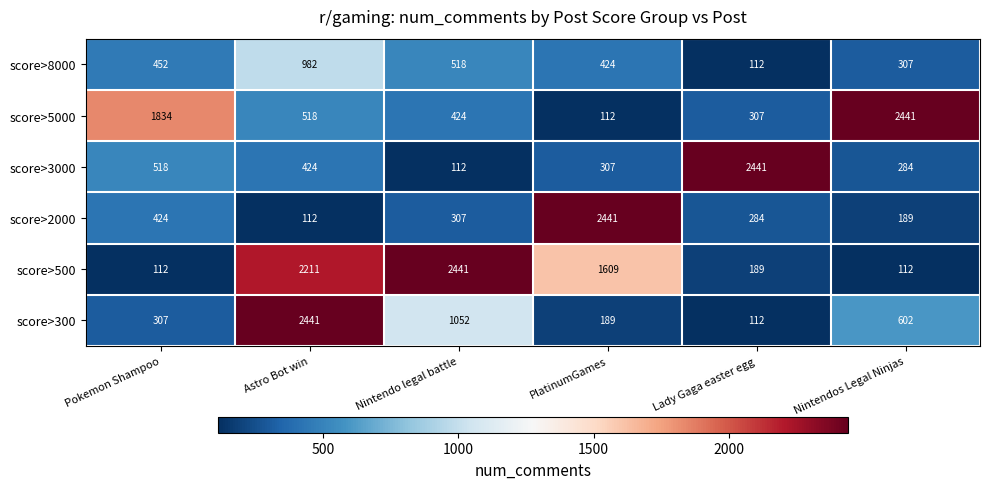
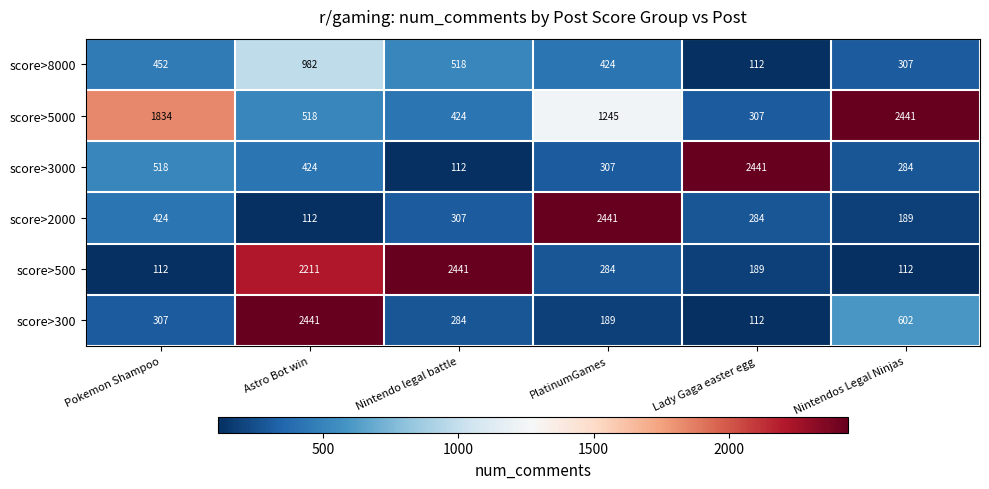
  {
    "score>8000": {
      "Pokemon Shampoo": 452,
      "Astro Bot win": 982,
      "Nintendo legal battle": 518,
      "PlatinumGames": 424,
      "Lady Gaga easter egg": 112,
      "Nintendos Legal Ninjas": 307
    },
    "score>5000": {
      "Pokemon Shampoo": 1834,
      "Astro Bot win": 518,
      "Nintendo legal battle": 424,
-     "PlatinumGames": 112,
+     "PlatinumGames": 1245,
      "Lady Gaga easter egg": 307,
      "Nintendos Legal Ninjas": 2441
    },
    "score>3000": {
      "Pokemon Shampoo": 518,
      "Astro Bot win": 424,
      "Nintendo legal battle": 112,
      "PlatinumGames": 307,
      "Lady Gaga easter egg": 2441,
      "Nintendos Legal Ninjas": 284
    },
    "score>2000": {
      "Pokemon Shampoo": 424,
      "Astro Bot win": 112,
      "Nintendo legal battle": 307,
      "PlatinumGames": 2441,
      "Lady Gaga easter egg": 284,
      "Nintendos Legal Ninjas": 189
    },
    "score>500": {
      "Pokemon Shampoo": 112,
      "Astro Bot win": 2211,
      "Nintendo legal battle": 2441,
-     "PlatinumGames": 1609,
+     "PlatinumGames": 284,
      "Lady Gaga easter egg": 189,
      "Nintendos Legal Ninjas": 112
    },
    "score>300": {
      "Pokemon Shampoo": 307,
      "Astro Bot win": 2441,
-     "Nintendo legal battle": 1052,
+     "Nintendo legal battle": 284,
      "PlatinumGames": 189,
      "Lady Gaga easter egg": 112,
      "Nintendos Legal Ninjas": 602
    }
  }
